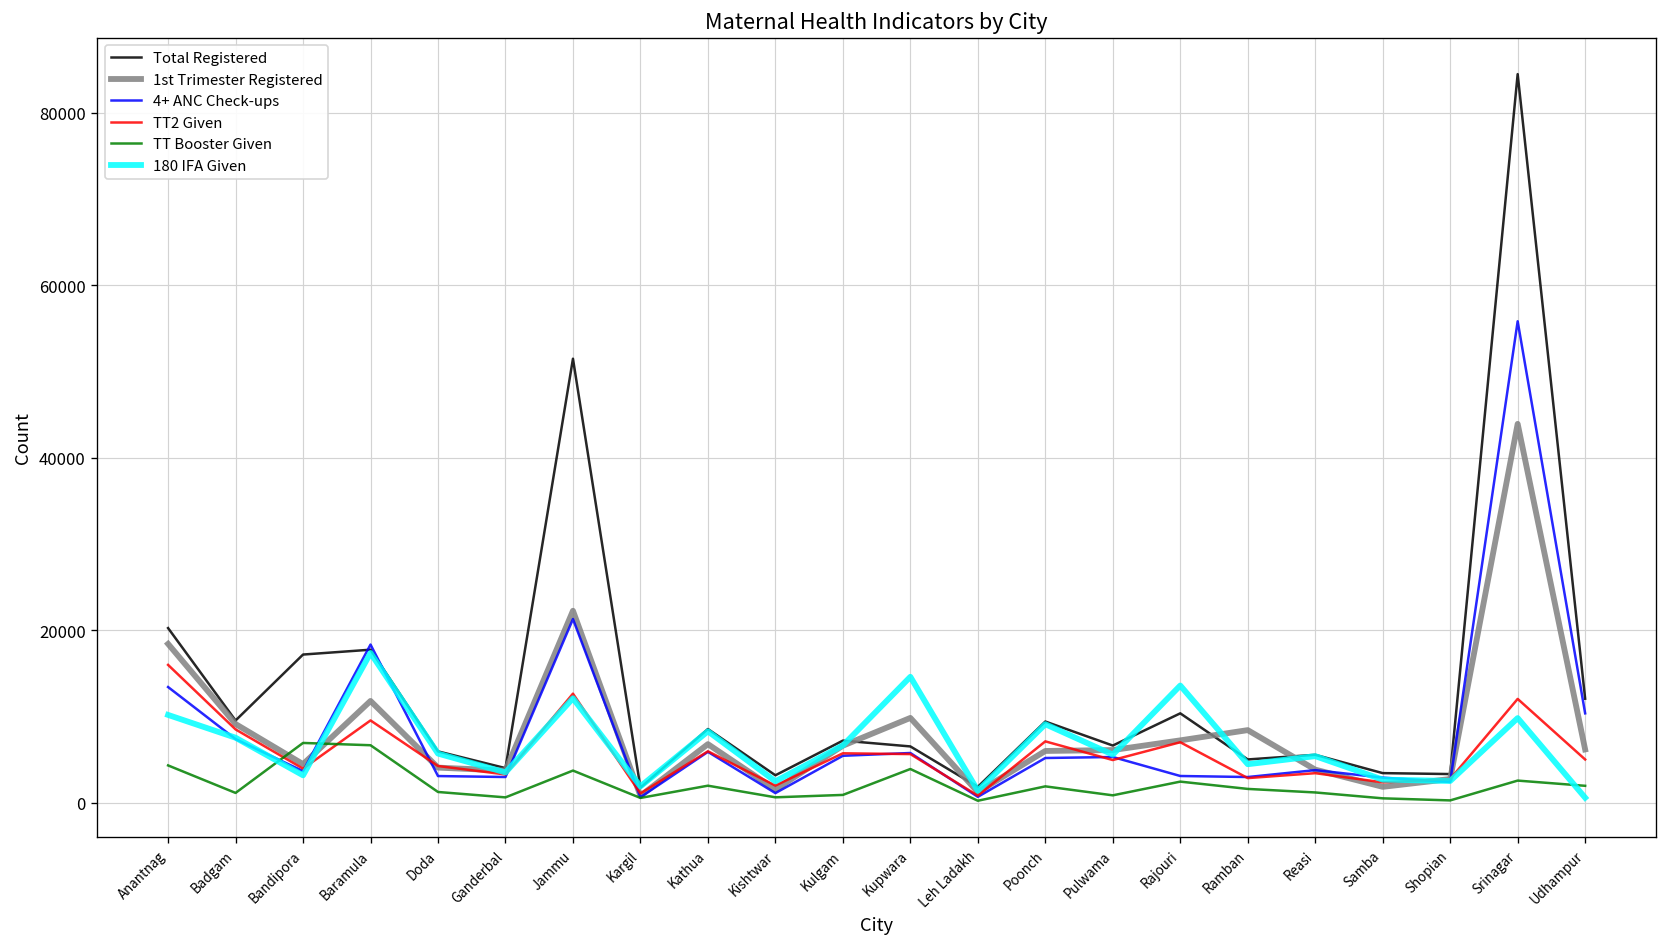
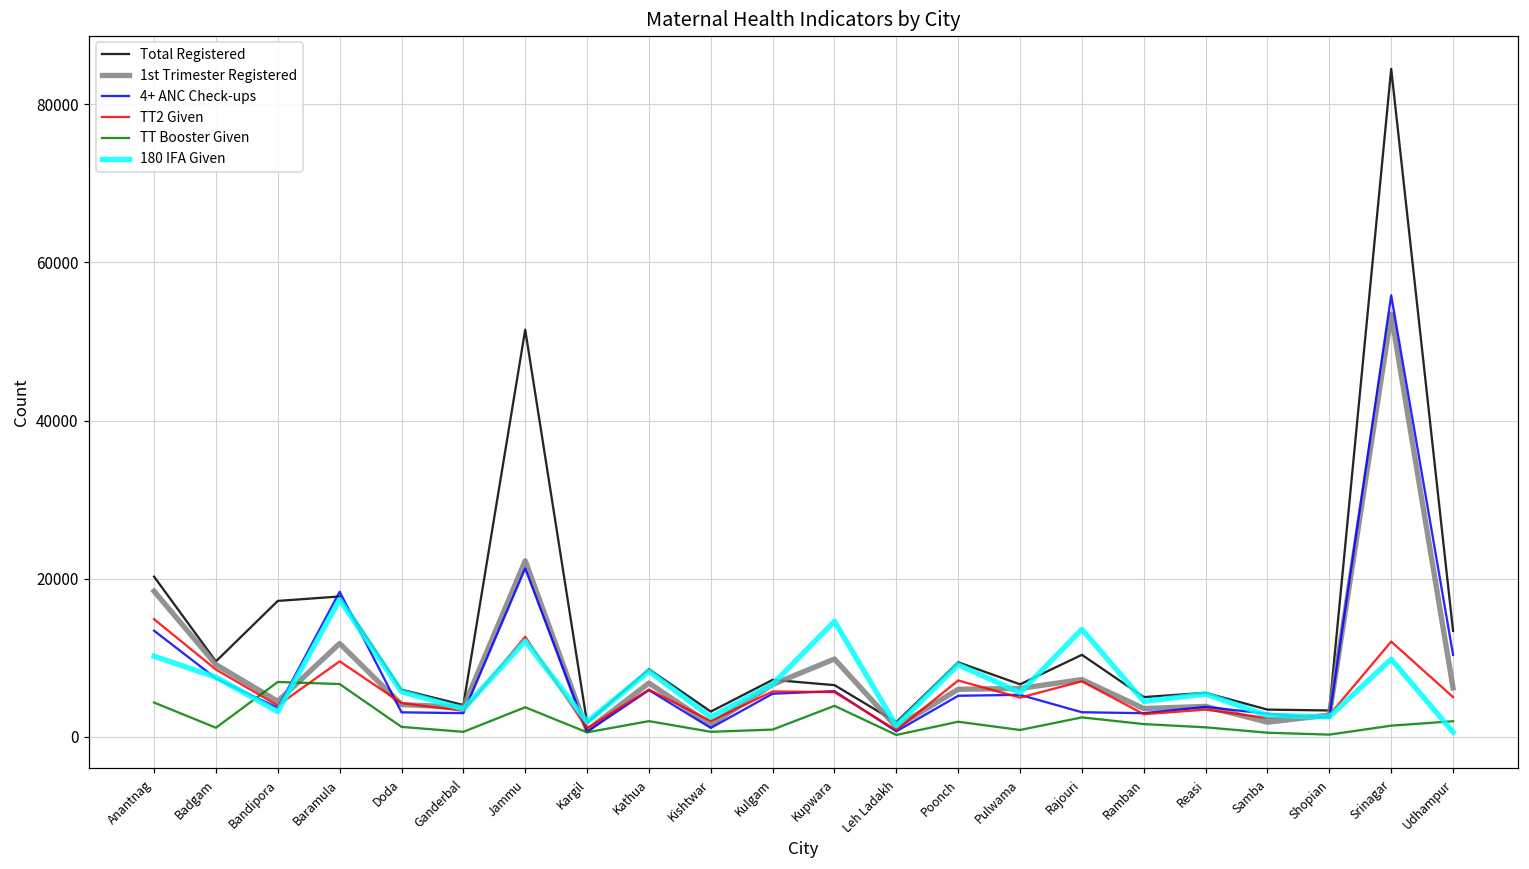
  {
    "Total Registered": {
      "Anantnag": 20000,
      "Badgam": 10000,
      "Bandipora": 17000,
      "Baramula": 18000,
      "Jammu": 51000,
      "Kishtwar": 3000,
      "Kulgam": 7000,
      "Kupwara": 7000,
      "Leh Ladakh": 2000,
      "Pulwama": 7000,
      "Rajouri": 10000,
      "Ramban": 5000,
      "Samba": 3000,
      "Shopian": 3000,
      "Srinagar": 84000,
-     "Udhampur": 12000
+     "Udhampur": 13000
    },
    "1st Trimester Registered": {
      "Anantnag": 18000,
      "Badgam": 9000,
      "Bandipora": 4000,
      "Baramula": 12000,
      "Jammu": 22000,
      "Kathua": 7000,
      "Kishtwar": 2000,
      "Kupwara": 10000,
      "Poonch": 6000,
      "Pulwama": 6000,
-     "Ramban": 8000,
+     "Ramban": 4000,
      "Samba": 2000,
-     "Srinagar": 44000,
+     "Srinagar": 53000,
      "Udhampur": 6000
    },
    "4+ ANC Check-ups": {
      "Anantnag": 13000,
      "Baramula": 18000,
      "Doda": 3000,
      "Jammu": 21000,
      "Kishtwar": 1000,
      "Poonch": 5000,
      "Rajouri": 3000,
      "Srinagar": 56000,
      "Udhampur": 10000
    },
    "TT2 Given": {
-     "Anantnag": 16000,
+     "Anantnag": 15000,
      "Badgam": 9000,
      "Baramula": 10000,
      "Jammu": 13000,
      "Kishtwar": 2000,
      "Poonch": 7000,
      "Reasi": 3000,
      "Srinagar": 12000,
      "Udhampur": 5000
    },
    "TT Booster Given": {
      "Anantnag": 4000,
      "Badgam": 1000,
      "Bandipora": 7000,
      "Baramula": 7000,
      "Doda": 1000,
      "Ganderbal": 1000,
      "Jammu": 4000,
      "Kathua": 2000,
      "Kishtwar": 1000,
      "Kulgam": 1000,
      "Kupwara": 4000,
      "Leh Ladakh": 0,
      "Poonch": 2000,
      "Pulwama": 1000,
      "Rajouri": 2000,
      "Ramban": 2000,
      "Reasi": 1000,
      "Samba": 1000,
      "Shopian": 0,
-     "Srinagar": 3000,
+     "Srinagar": 1000,
      "Udhampur": 2000
    },
    "180 IFA Given": {
      "Anantnag": 10000,
      "Bandipora": 3000,
      "Baramula": 17000,
      "Jammu": 12000,
      "Kishtwar": 2000,
      "Kupwara": 15000,
      "Rajouri": 14000,
      "Ramban": 4000,
      "Srinagar": 10000,
      "Udhampur": 1000
    }
  }
